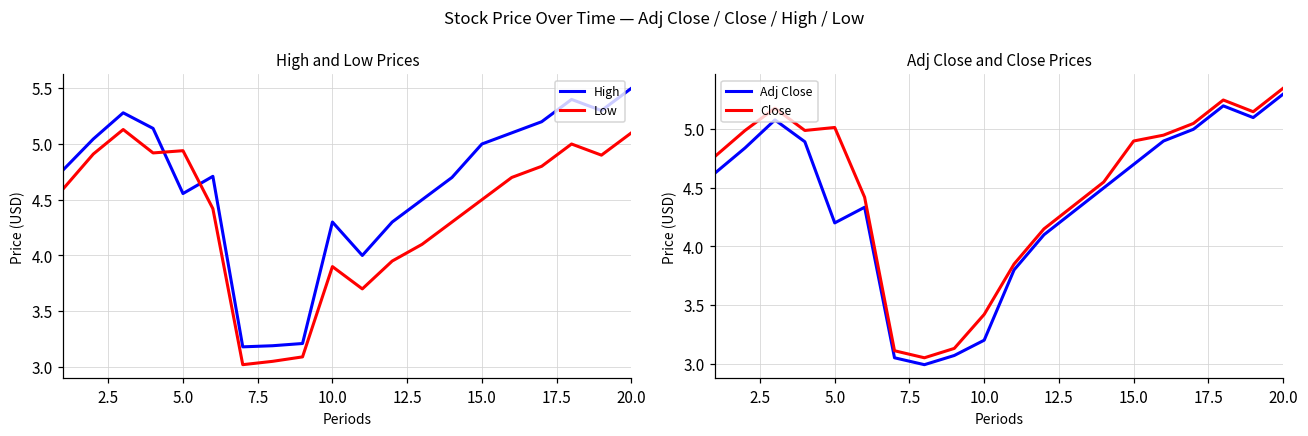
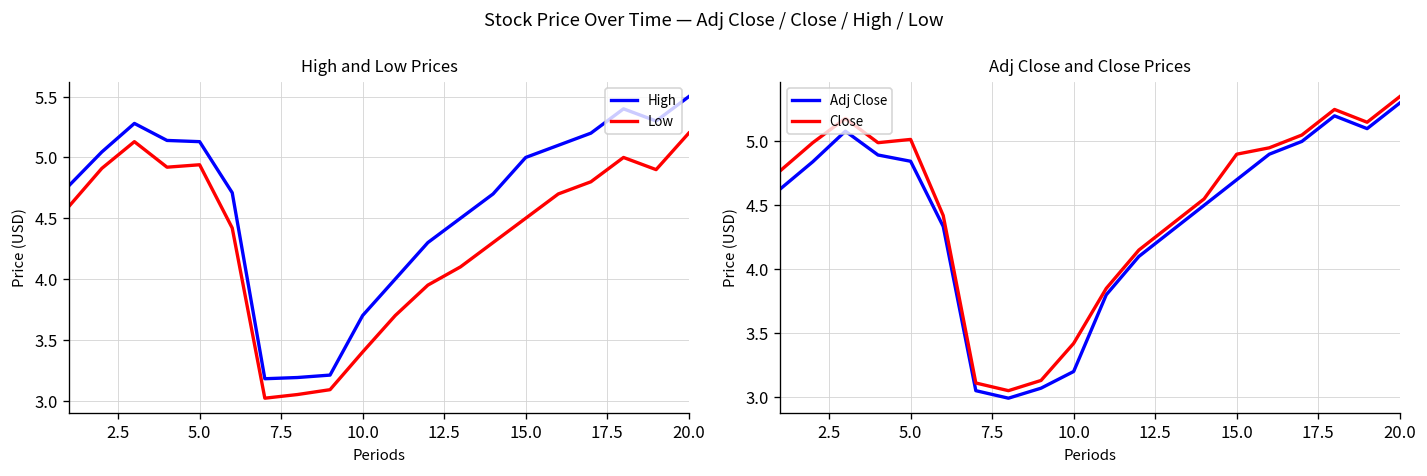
  {
    "High and Low Prices": {
      "High": {
-       "5.0": 4.56,
-       "10.0": 4.3,
+       "5.0": 5.13,
+       "10.0": 3.7,
        "15.0": 5.00,
        "20.0": 5.50
      },
      "Low": {
        "5.0": 4.94,
-       "10.0": 3.9,
+       "10.0": 3.4,
        "15.0": 4.5,
-       "20.0": 5.1
+       "20.0": 5.2
      }
    },
    "Adj Close and Close Prices": {
      "Adj Close": {
-       "5.0": 4.20,
+       "5.0": 4.84,
        "10.0": 3.20,
        "15.0": 4.70,
        "20.0": 5.30
      },
      "Close": {
        "5.0": 5.02,
        "10.0": 3.42,
        "15.0": 4.90,
        "20.0": 5.35
      }
    }
  }
